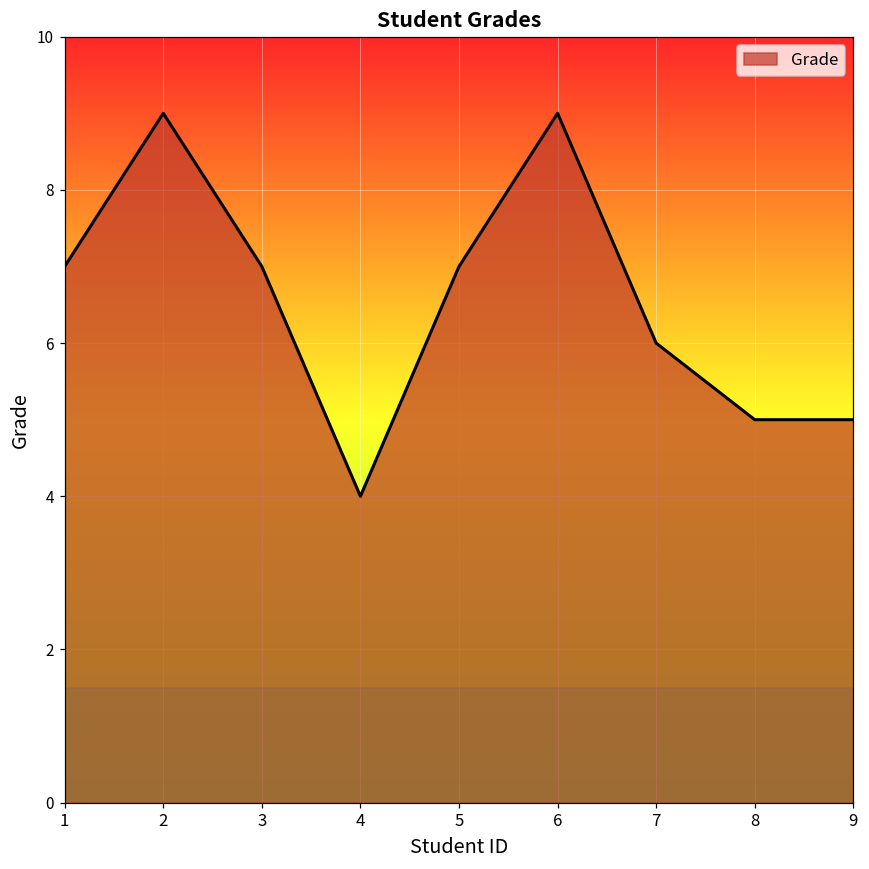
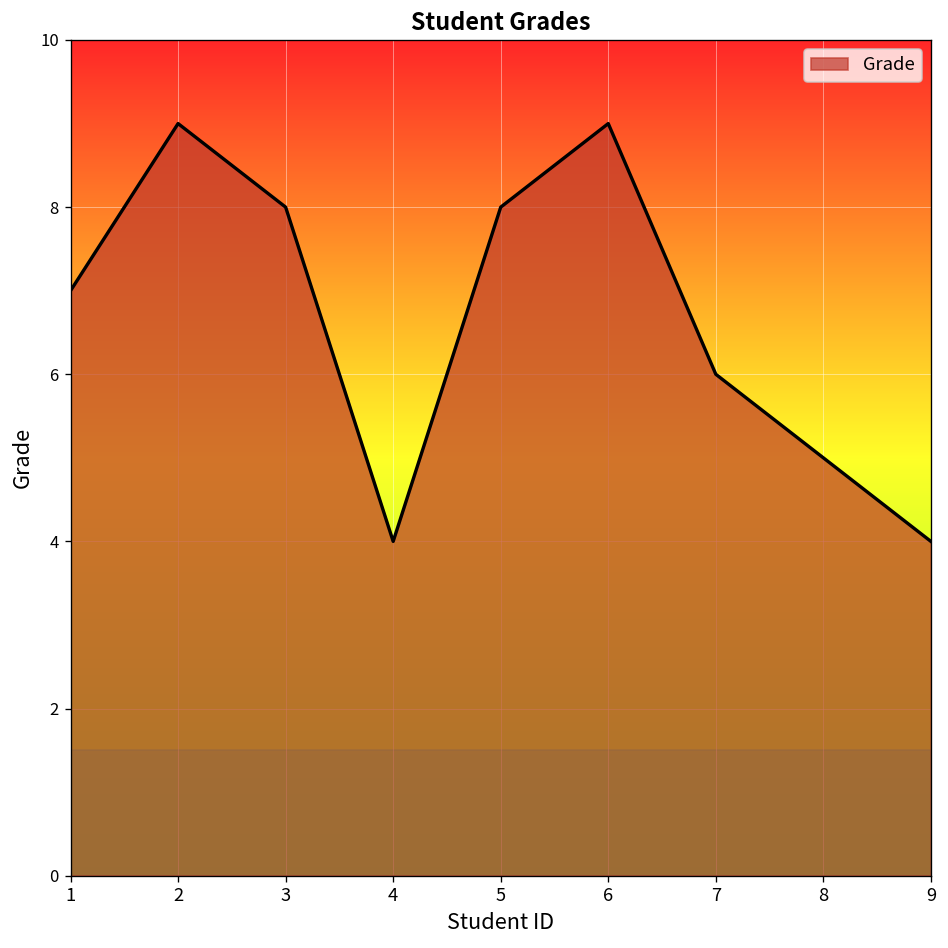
  {
    "1": 7,
    "2": 9,
-   "3": 7,
+   "3": 8,
    "4": 4,
-   "5": 7,
+   "5": 8,
    "6": 9,
    "7": 6,
    "8": 5,
-   "9": 5
+   "9": 4
  }
